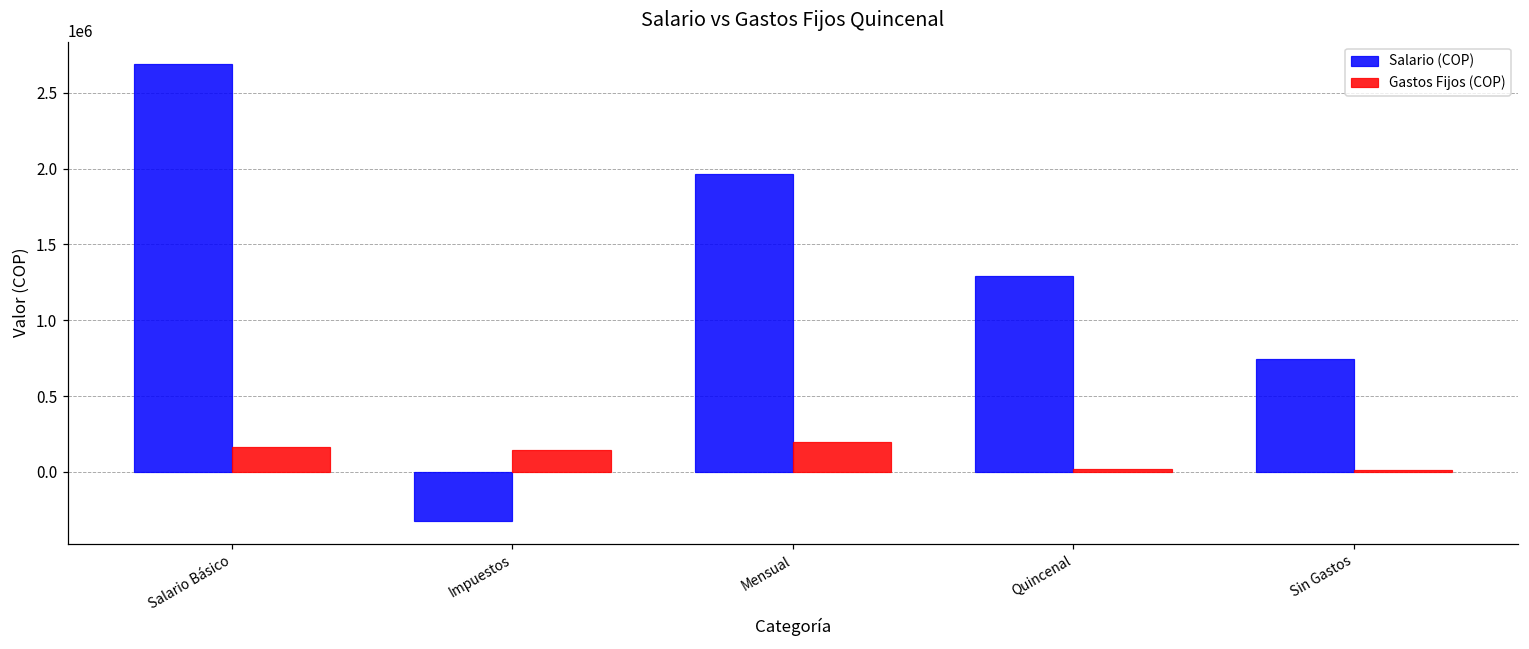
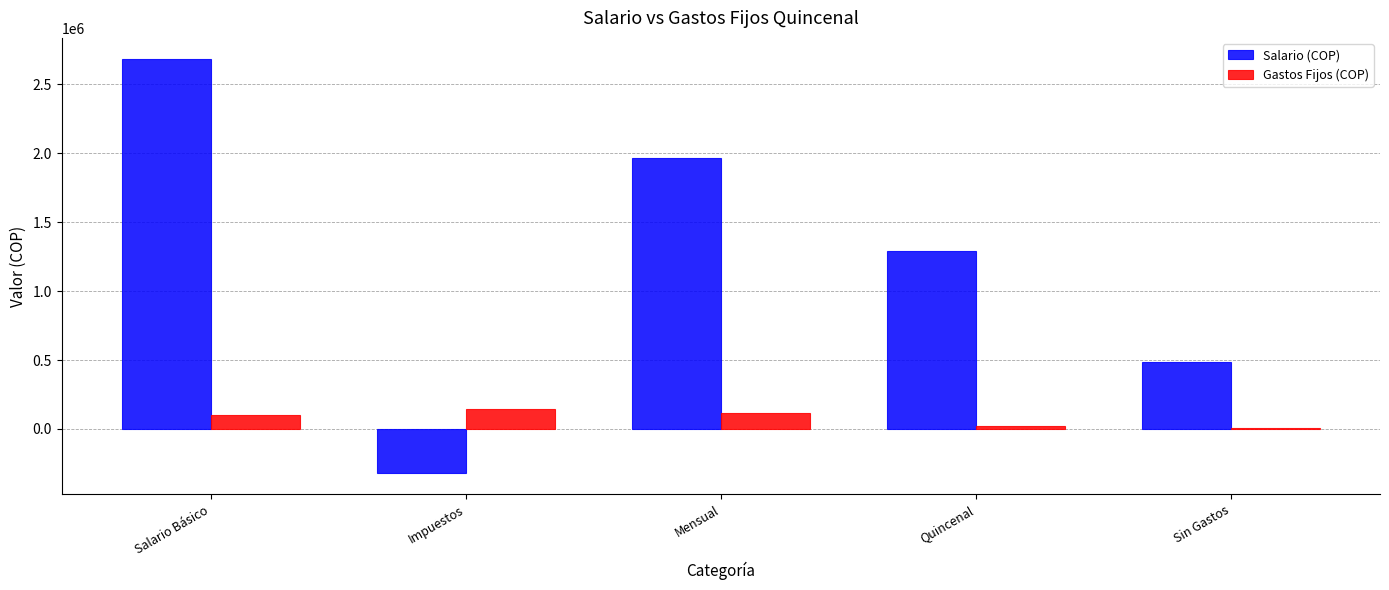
  {
    "Salario (COP)": {
      "Salario Básico": 2690000,
      "Impuestos": -320000,
      "Mensual": 1970000,
      "Quincenal": 1290000,
-     "Sin Gastos": 740000
+     "Sin Gastos": 490000
    },
    "Gastos Fijos (COP)": {
-     "Salario Básico": 170000,
+     "Salario Básico": 100000,
      "Impuestos": 140000,
-     "Mensual": 200000,
+     "Mensual": 120000,
      "Quincenal": 20000
    }
  }
